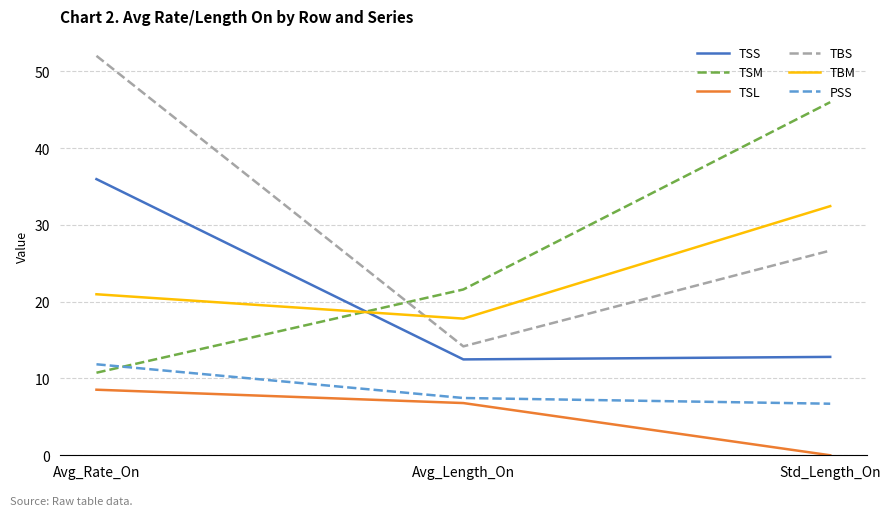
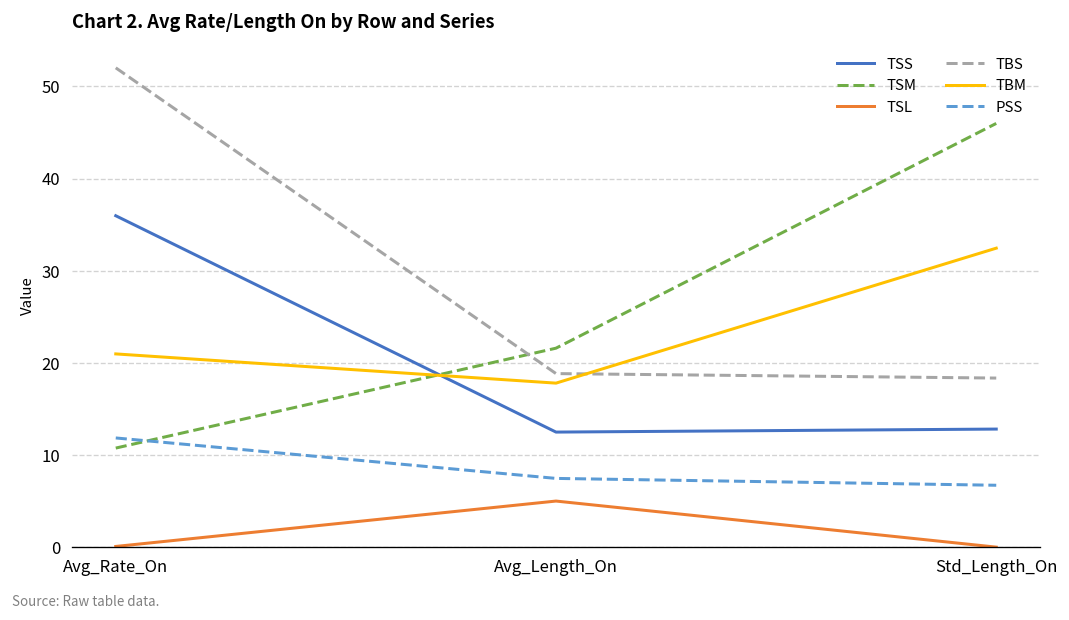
  {
    "TSM": {
      "Avg_Rate_On": 11,
      "Avg_Length_On": 22,
      "Std_Length_On": 46
    },
    "TSL": {
-     "Avg_Rate_On": 9,
-     "Avg_Length_On": 7,
+     "Avg_Rate_On": 0,
+     "Avg_Length_On": 5,
      "Std_Length_On": 0
    },
    "TBS": {
      "Avg_Rate_On": 52,
-     "Avg_Length_On": 14,
-     "Std_Length_On": 27
+     "Avg_Length_On": 19,
+     "Std_Length_On": 18
    },
    "TBM": {
      "Avg_Rate_On": 21,
      "Avg_Length_On": 18,
      "Std_Length_On": 32
    }
  }
